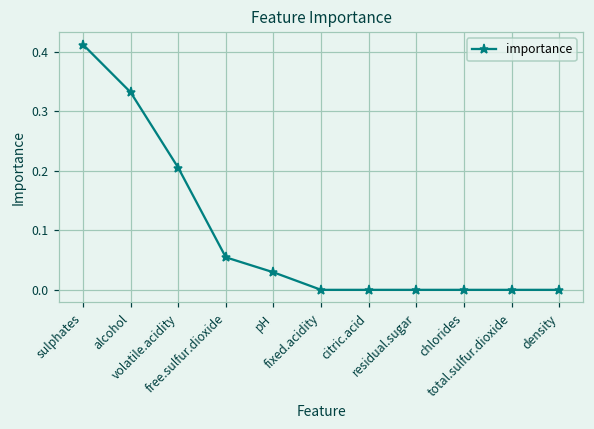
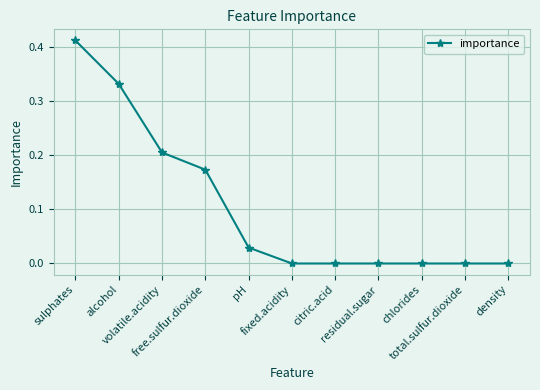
  {
    "sulphates": 0.41,
    "alcohol": 0.33,
    "volatile.acidity": 0.21,
-   "free.sulfur.dioxide": 0.05,
+   "free.sulfur.dioxide": 0.17,
    "pH": 0.03,
    "fixed.acidity": 0.00,
    "citric.acid": 0.00,
    "residual.sugar": 0.00,
    "chlorides": 0.00,
    "total.sulfur.dioxide": 0.00,
    "density": 0.00
  }
